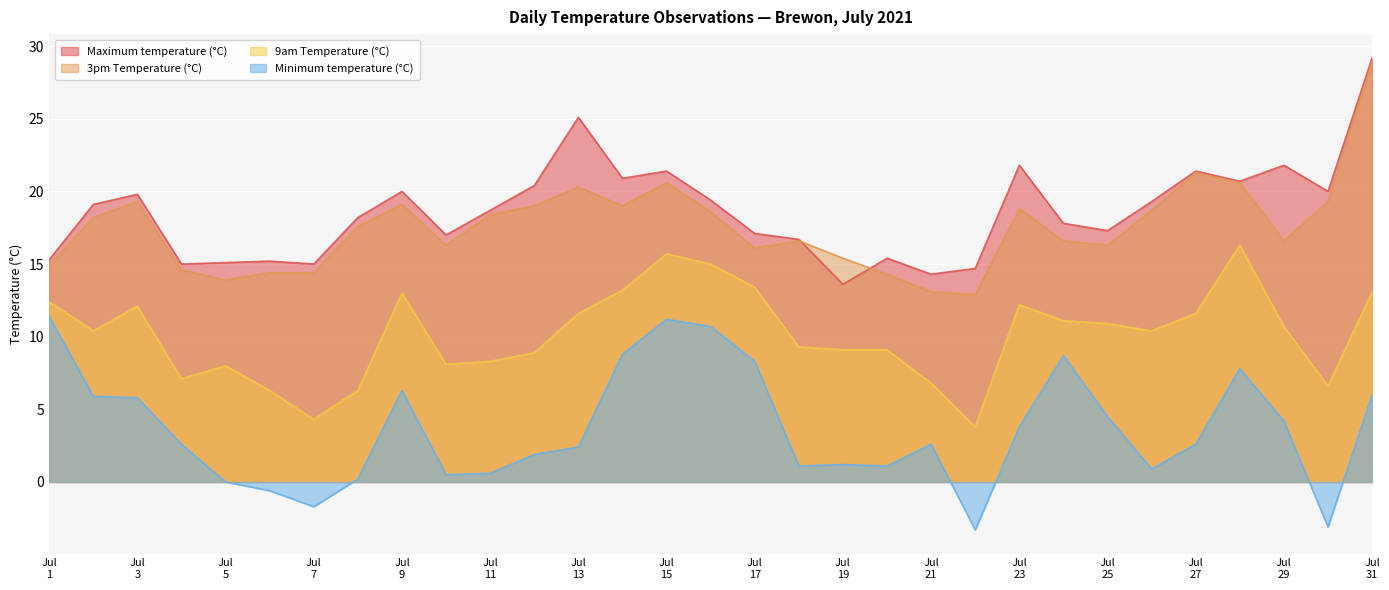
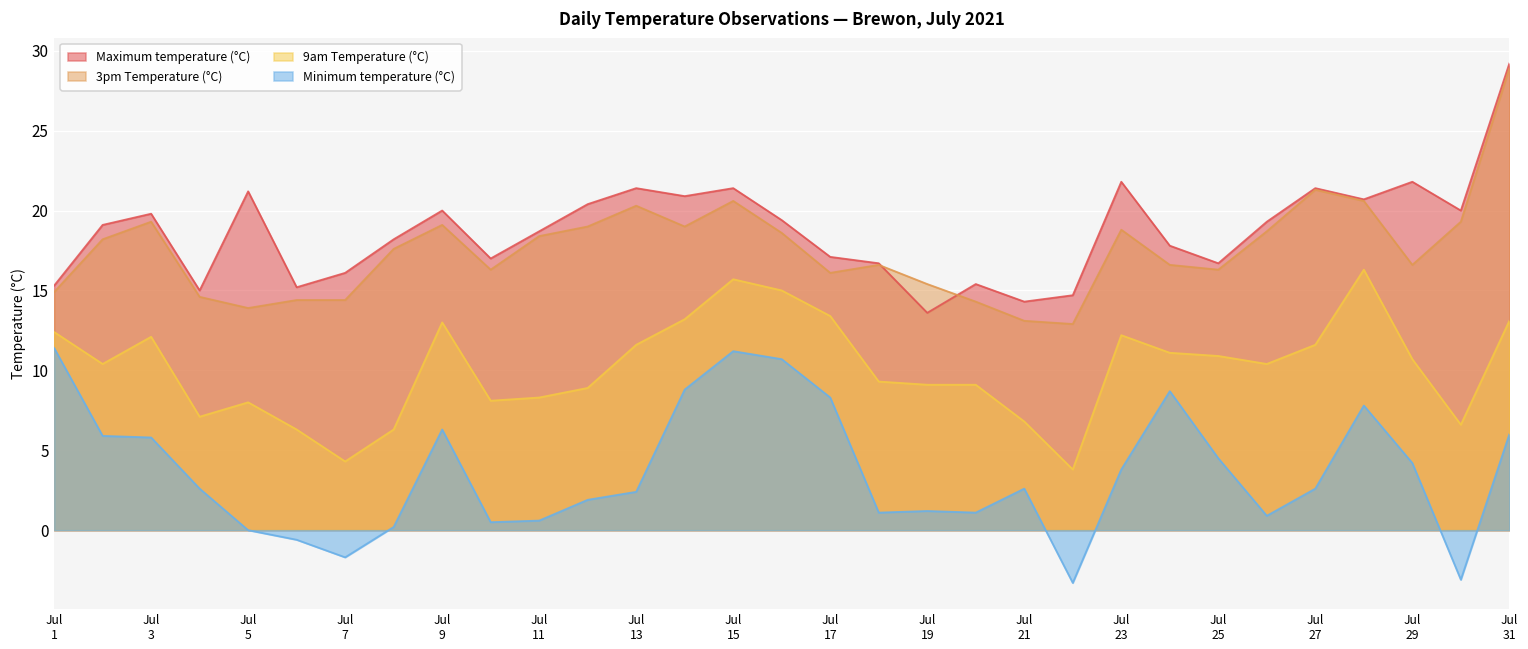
  {
    "Maximum temperature (°C)": {
      "Jul 1": 15.3,
      "Jul 3": 19.8,
-     "Jul 5": 15.1,
-     "Jul 7": 15.0,
+     "Jul 5": 21.2,
+     "Jul 7": 16.1,
      "Jul 9": 20.0,
      "Jul 11": 18.7,
-     "Jul 13": 25.1,
+     "Jul 13": 21.4,
      "Jul 15": 21.4,
      "Jul 17": 17.1,
      "Jul 19": 13.6,
      "Jul 21": 14.3,
      "Jul 23": 21.8,
-     "Jul 25": 17.3,
+     "Jul 25": 16.7,
      "Jul 29": 21.8,
      "Jul 31": 29.2
    }
  }
